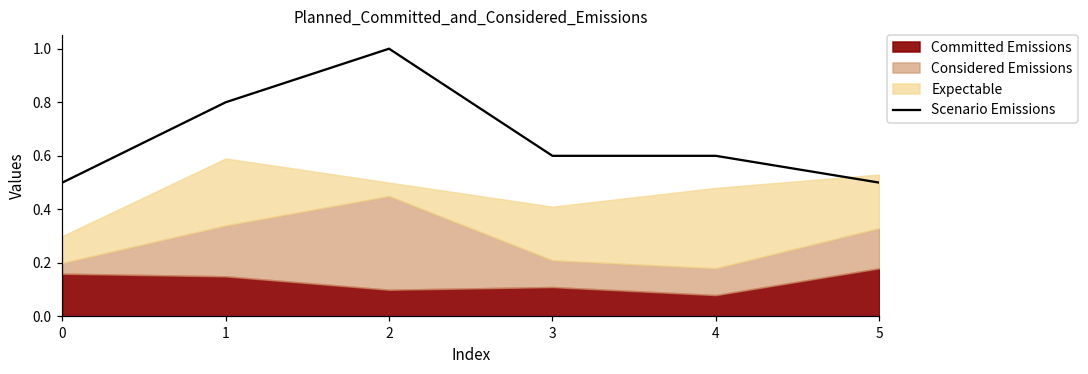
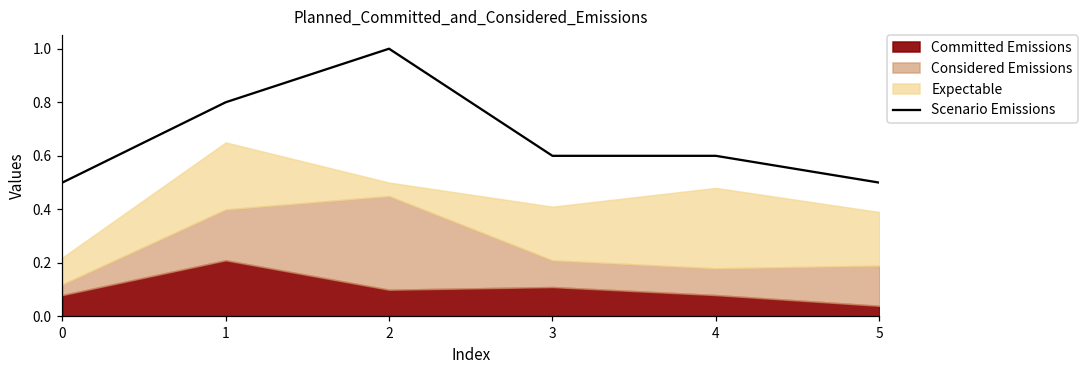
  {
    "Committed Emissions": {
-     "0": 0.16,
-     "1": 0.15,
+     "0": 0.08,
+     "1": 0.21,
      "2": 0.10,
      "3": 0.11,
      "4": 0.08,
-     "5": 0.18
+     "5": 0.04
    },
    "Scenario Emissions": {
      "0": 0.50,
      "1": 0.80,
      "2": 1.00,
      "3": 0.60,
      "4": 0.60,
      "5": 0.50
    },
    "Considered Emissions": {
      "0": 0.04,
      "1": 0.19,
      "2": 0.35,
      "3": 0.10,
      "4": 0.10,
      "5": 0.15
    },
    "Expectable": {
      "0": 0.10,
      "1": 0.25,
      "2": 0.05,
      "3": 0.20,
      "4": 0.30,
      "5": 0.20
    }
  }
